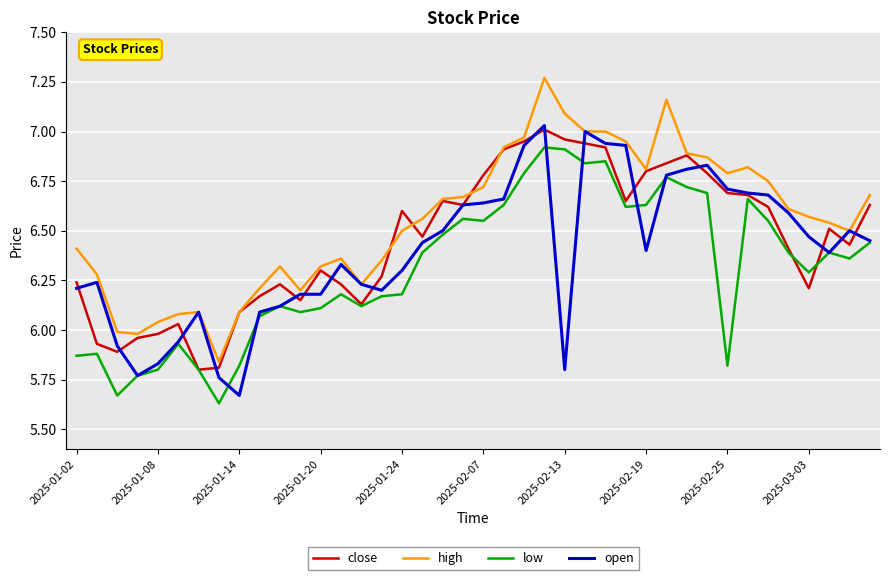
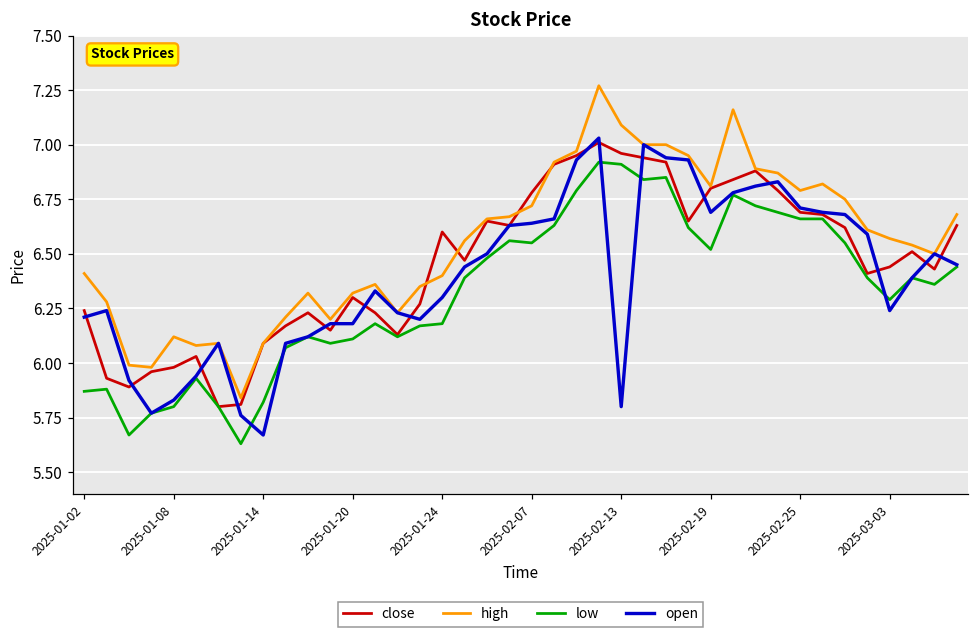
  {
    "close": {
      "2025-01-02": 6.24,
      "2025-01-08": 5.98,
      "2025-01-20": 6.30,
      "2025-01-24": 6.60,
      "2025-02-07": 6.78,
      "2025-02-13": 6.96,
      "2025-02-25": 6.69,
-     "2025-03-03": 6.21
+     "2025-03-03": 6.44
    },
    "high": {
      "2025-01-02": 6.41,
-     "2025-01-08": 6.04,
+     "2025-01-08": 6.12,
      "2025-01-20": 6.32,
-     "2025-01-24": 6.5,
+     "2025-01-24": 6.4,
      "2025-02-07": 6.72,
      "2025-02-13": 7.09,
      "2025-02-25": 6.79,
      "2025-03-03": 6.57
    },
    "low": {
      "2025-01-02": 5.87,
      "2025-01-08": 5.80,
      "2025-01-14": 5.82,
      "2025-01-20": 6.11,
      "2025-01-24": 6.18,
      "2025-02-07": 6.55,
      "2025-02-13": 6.91,
-     "2025-02-19": 6.63,
-     "2025-02-25": 5.82,
+     "2025-02-19": 6.52,
+     "2025-02-25": 6.66,
      "2025-03-03": 6.29
    },
    "open": {
      "2025-01-02": 6.21,
      "2025-01-08": 5.83,
      "2025-01-14": 5.67,
      "2025-01-20": 6.18,
      "2025-01-24": 6.30,
      "2025-02-07": 6.64,
      "2025-02-13": 5.80,
-     "2025-02-19": 6.40,
+     "2025-02-19": 6.69,
      "2025-02-25": 6.71,
-     "2025-03-03": 6.47
+     "2025-03-03": 6.24
    }
  }
